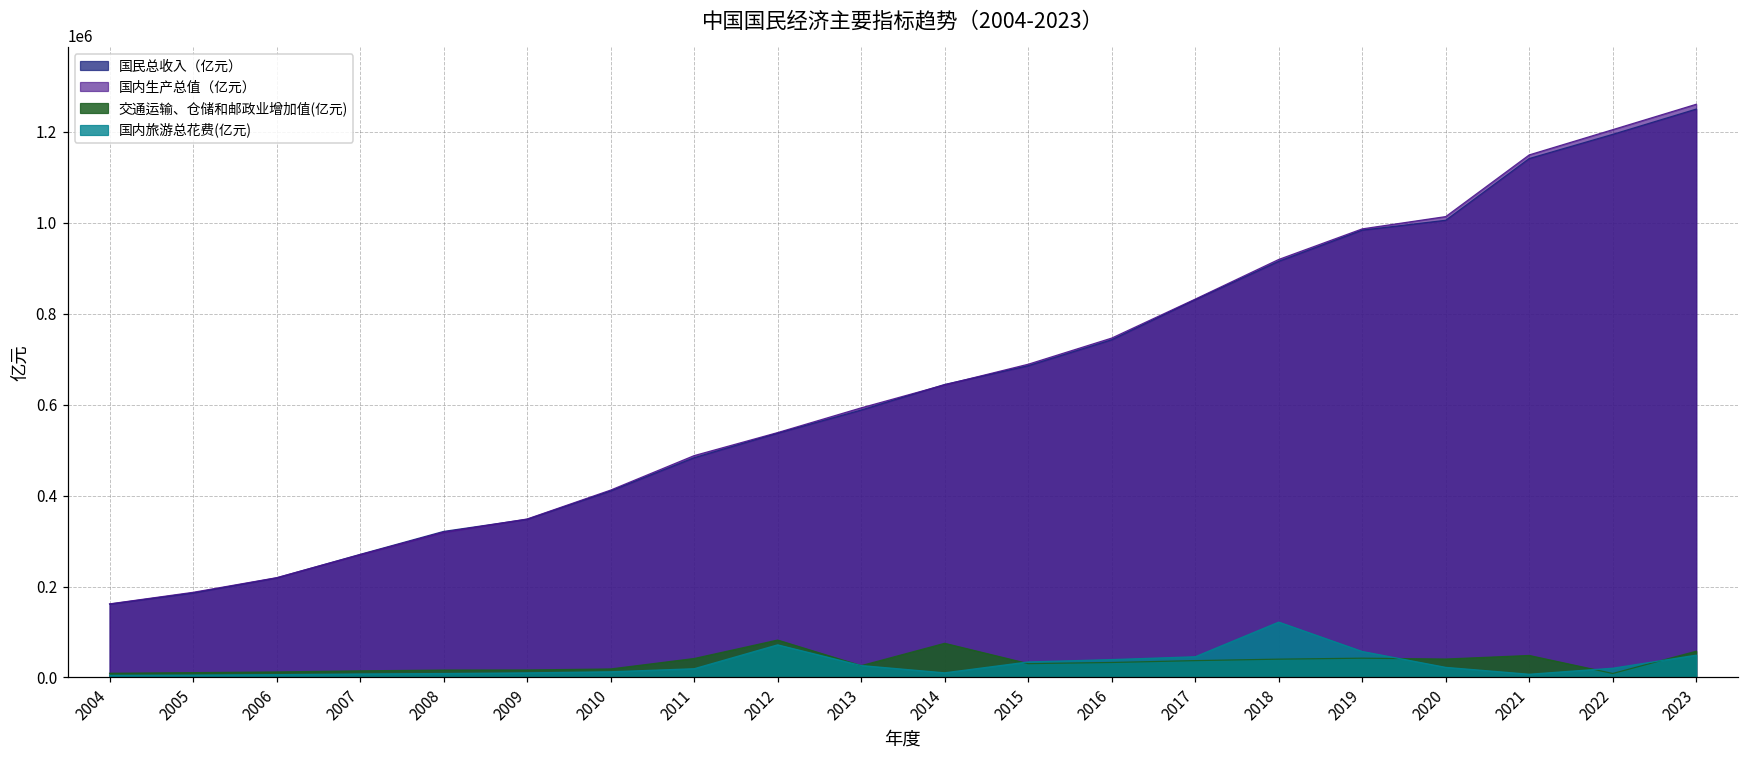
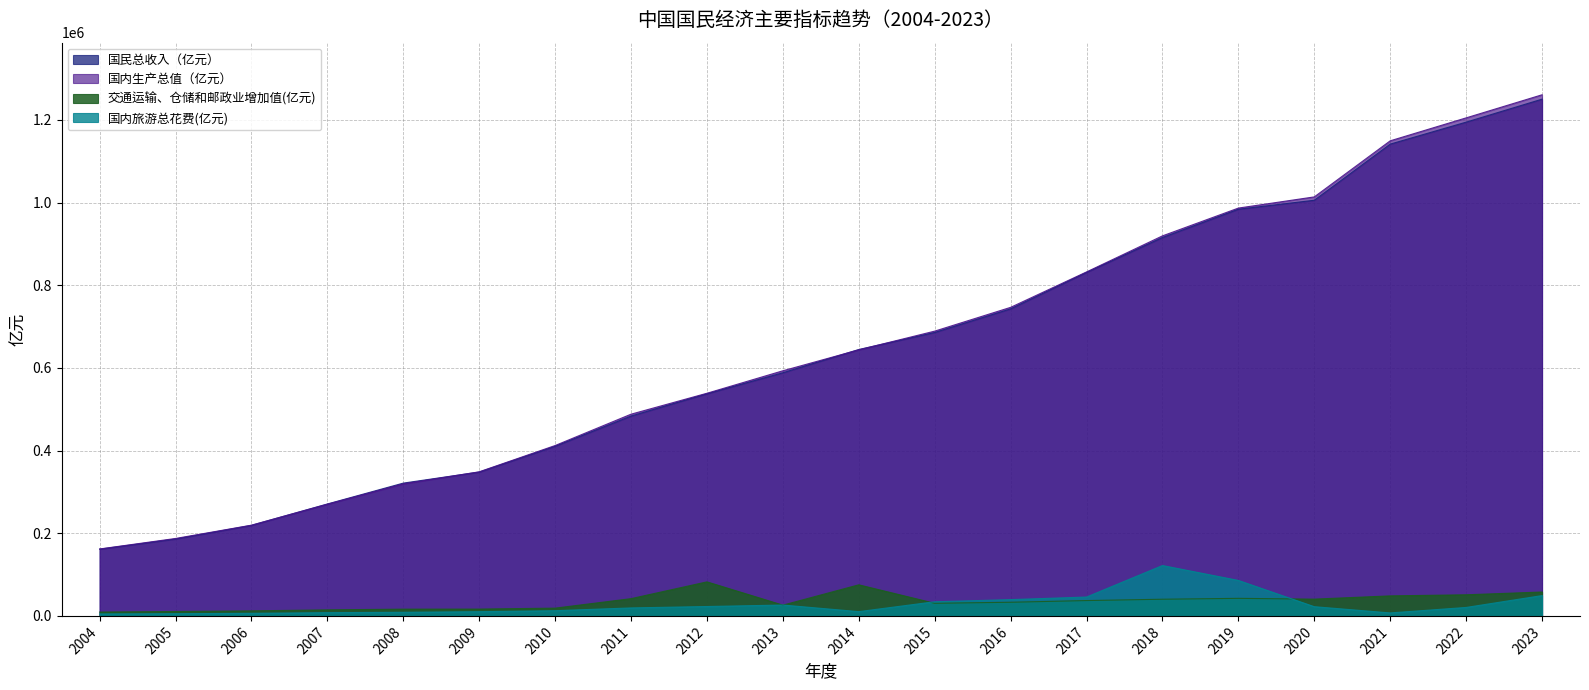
  {
    "交通运输、仓储和邮政业增加值(亿元)": {
      "2007": 10000,
      "2008": 20000,
      "2009": 20000,
      "2010": 20000,
      "2011": 40000,
      "2012": 80000,
      "2014": 80000,
      "2016": 30000,
      "2017": 40000,
      "2018": 40000,
      "2019": 40000,
      "2020": 40000,
      "2021": 50000,
-     "2022": 10000,
+     "2022": 50000,
      "2023": 60000
    },
    "国内旅游总花费(亿元)": {
      "2007": 10000,
      "2008": 10000,
      "2009": 10000,
      "2010": 10000,
      "2011": 20000,
-     "2012": 70000,
+     "2012": 20000,
      "2014": 10000,
      "2016": 40000,
      "2017": 50000,
      "2018": 120000,
-     "2019": 60000,
+     "2019": 90000,
      "2020": 20000,
      "2021": 10000,
      "2022": 20000,
      "2023": 50000
    }
  }
